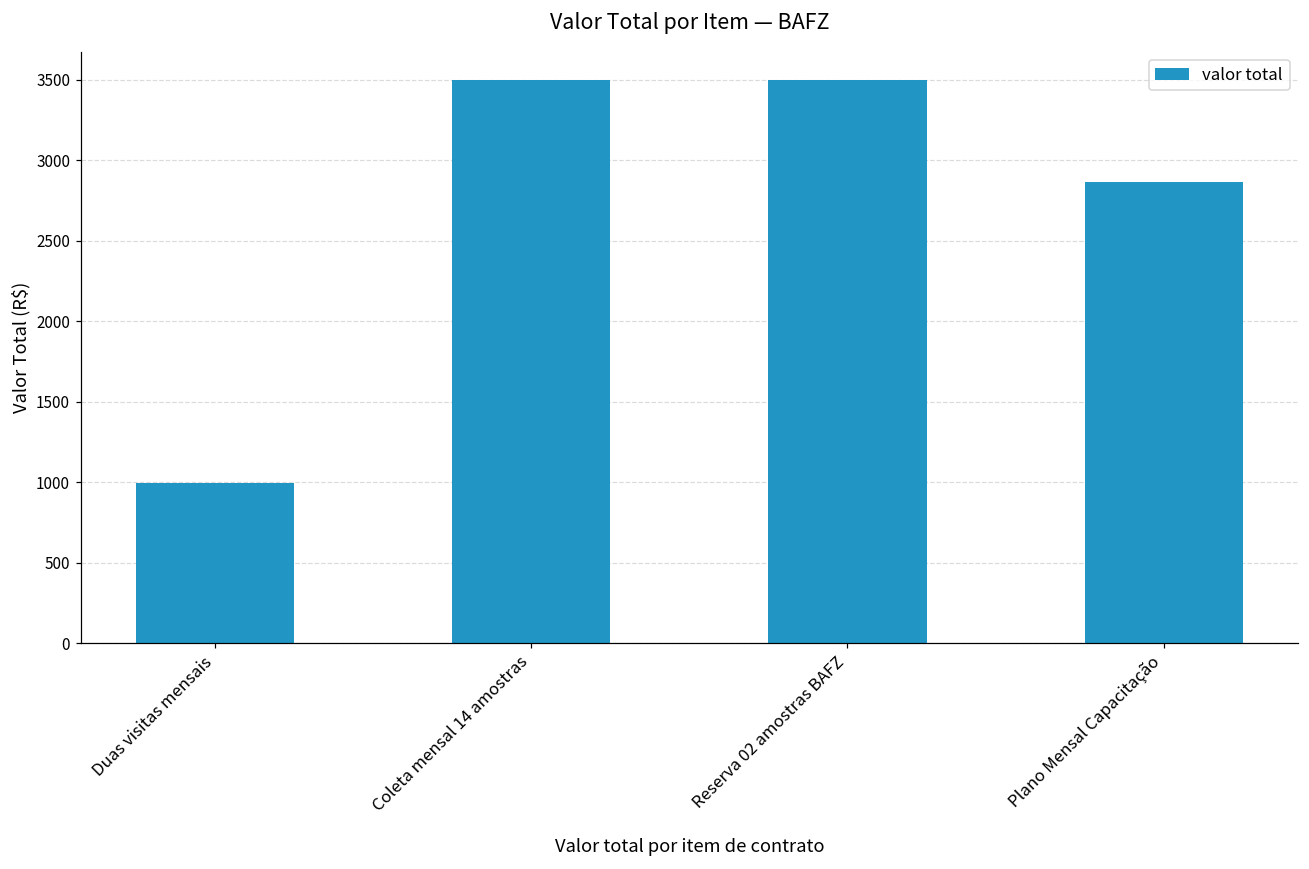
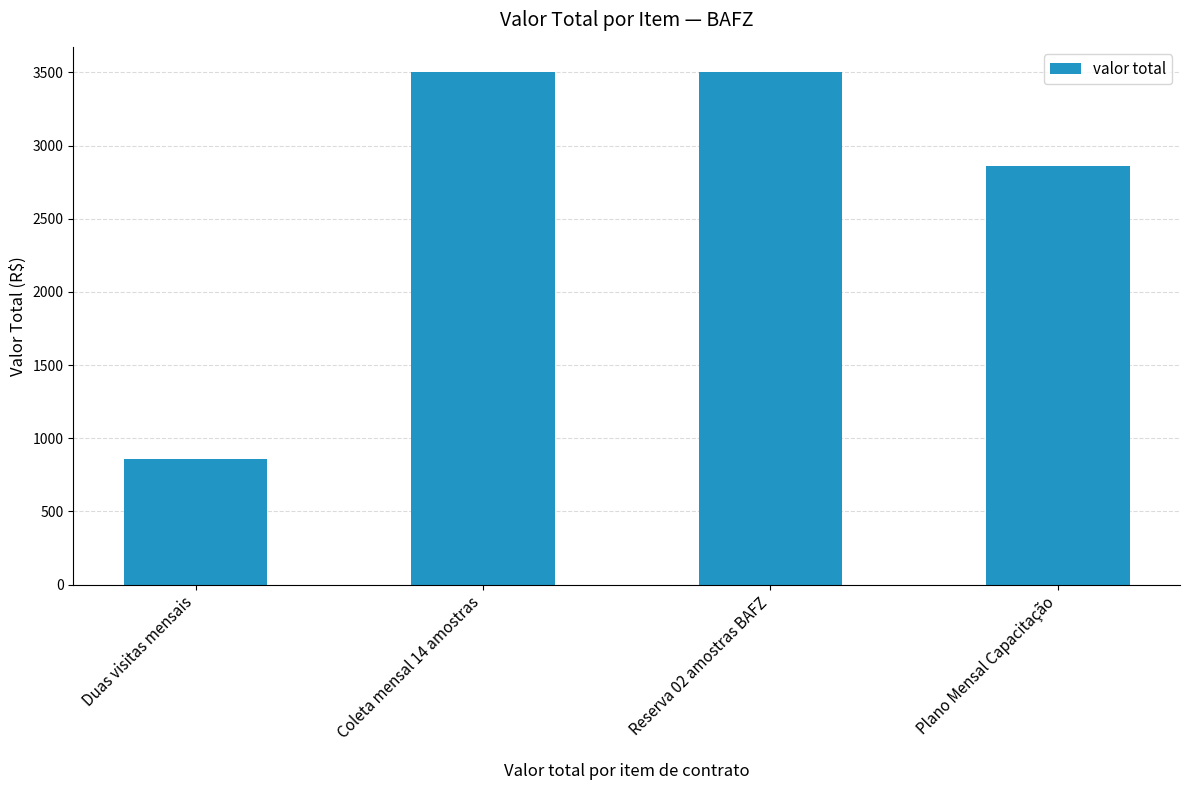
  {
-   "Duas visitas mensais": 990,
+   "Duas visitas mensais": 860,
    "Coleta mensal 14 amostras": 3500,
    "Reserva 02 amostras BAFZ": 3500,
    "Plano Mensal Capacitação": 2860
  }
